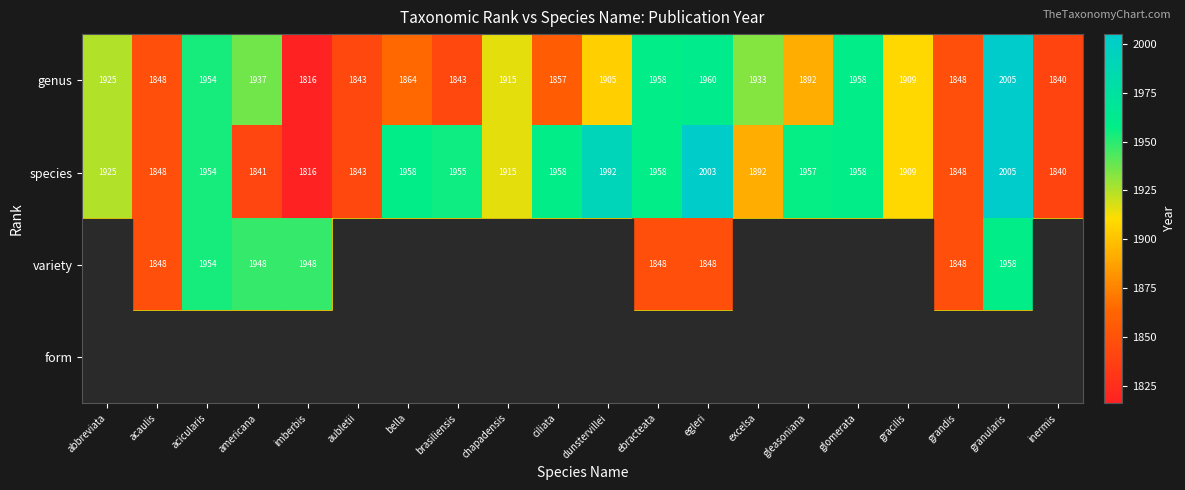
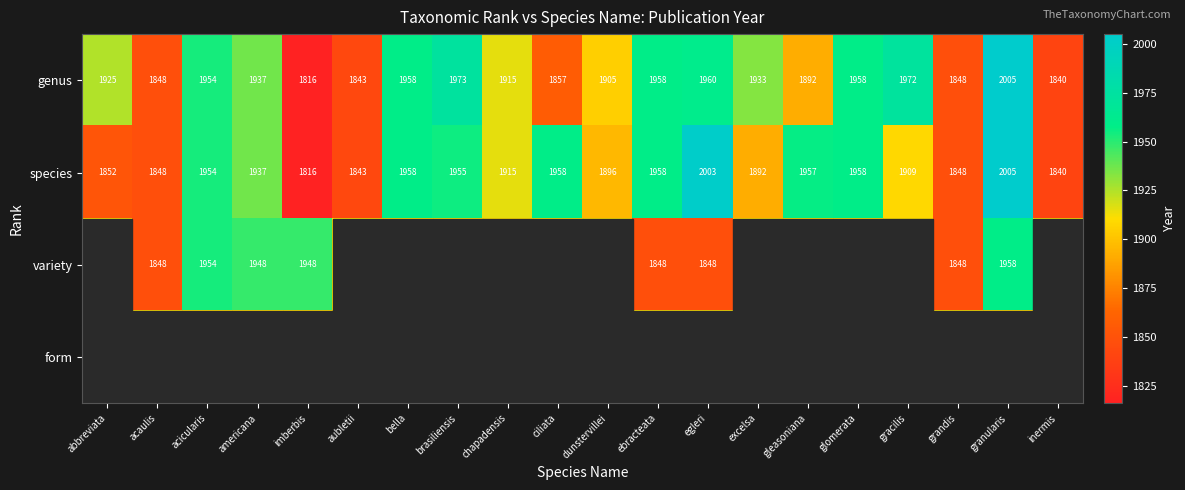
  {
    "genus": {
      "abbreviata": 1925,
      "acaulis": 1848,
      "acicularis": 1954,
      "americana": 1937,
      "imberbis": 1816,
      "aubletii": 1843,
-     "bella": 1864,
-     "brasiliensis": 1843,
+     "bella": 1958,
+     "brasiliensis": 1973,
      "chapadensis": 1915,
      "ciliata": 1857,
      "dunstervillei": 1905,
      "ebracteata": 1958,
      "egleri": 1960,
      "excelsa": 1933,
      "gleasoniana": 1892,
      "glomerata": 1958,
-     "gracilis": 1909,
+     "gracilis": 1972,
      "grandis": 1848,
      "granularis": 2005,
      "inermis": 1840
    },
    "species": {
-     "abbreviata": 1925,
+     "abbreviata": 1852,
      "acaulis": 1848,
      "acicularis": 1954,
-     "americana": 1841,
+     "americana": 1937,
      "imberbis": 1816,
      "aubletii": 1843,
      "bella": 1958,
      "brasiliensis": 1955,
      "chapadensis": 1915,
      "ciliata": 1958,
-     "dunstervillei": 1992,
+     "dunstervillei": 1896,
      "ebracteata": 1958,
      "egleri": 2003,
      "excelsa": 1892,
      "gleasoniana": 1957,
      "glomerata": 1958,
      "gracilis": 1909,
      "grandis": 1848,
      "granularis": 2005,
      "inermis": 1840
    },
    "variety": {
      "acaulis": 1848,
      "acicularis": 1954,
      "americana": 1948,
      "imberbis": 1948,
      "ebracteata": 1848,
      "egleri": 1848,
      "grandis": 1848,
      "granularis": 1958
    }
  }
